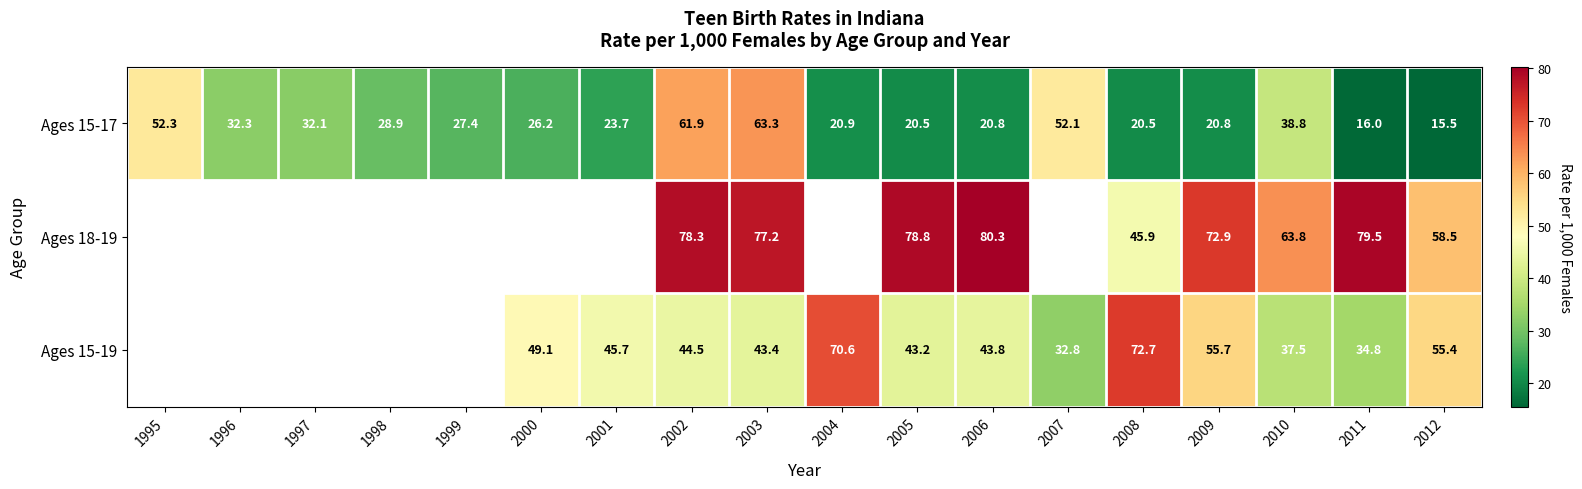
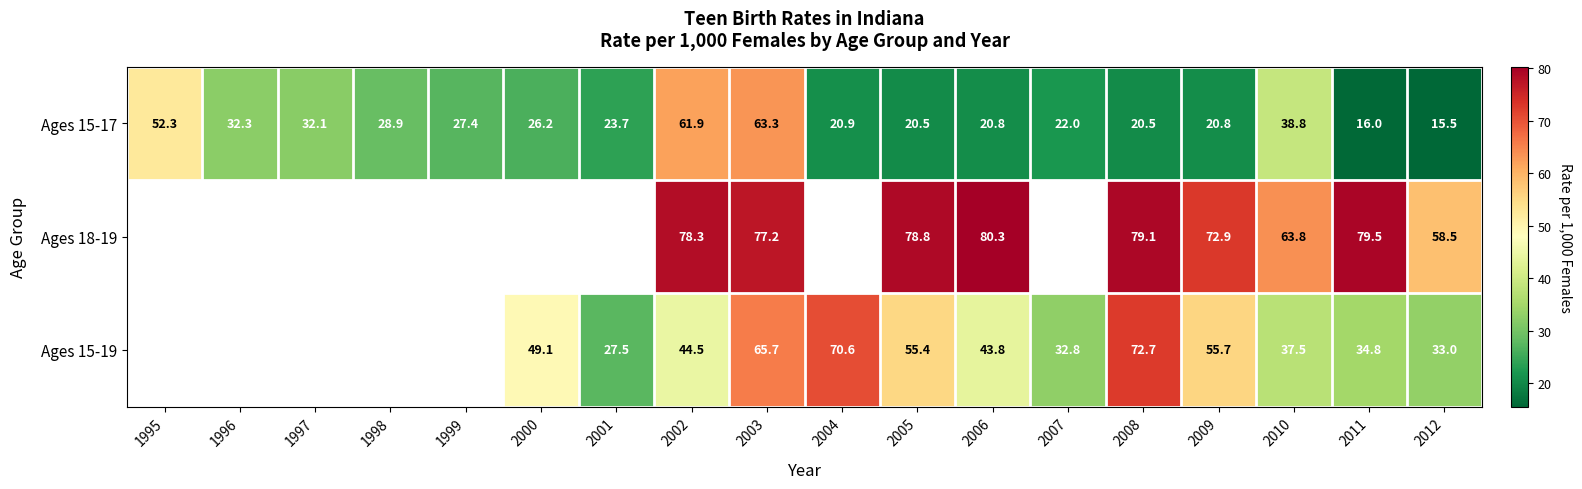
  {
    "Ages 15-17": {
      "1995": 52.3,
      "1996": 32.3,
      "1997": 32.1,
      "1998": 28.9,
      "1999": 27.4,
      "2000": 26.2,
      "2001": 23.7,
      "2002": 61.9,
      "2003": 63.3,
      "2004": 20.9,
      "2005": 20.5,
      "2006": 20.8,
-     "2007": 52.1,
+     "2007": 22.0,
      "2008": 20.5,
      "2009": 20.8,
      "2010": 38.8,
      "2011": 16.0,
      "2012": 15.5
    },
    "Ages 18-19": {
      "2002": 78.3,
      "2003": 77.2,
      "2005": 78.8,
      "2006": 80.3,
-     "2008": 45.9,
+     "2008": 79.1,
      "2009": 72.9,
      "2010": 63.8,
      "2011": 79.5,
      "2012": 58.5
    },
    "Ages 15-19": {
      "2000": 49.1,
-     "2001": 45.7,
+     "2001": 27.5,
      "2002": 44.5,
-     "2003": 43.4,
+     "2003": 65.7,
      "2004": 70.6,
-     "2005": 43.2,
+     "2005": 55.4,
      "2006": 43.8,
      "2007": 32.8,
      "2008": 72.7,
      "2009": 55.7,
      "2010": 37.5,
      "2011": 34.8,
-     "2012": 55.4
+     "2012": 33.0
    }
  }
